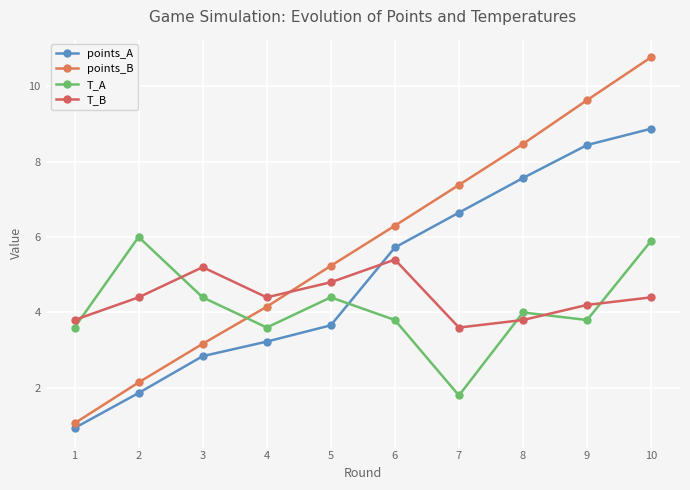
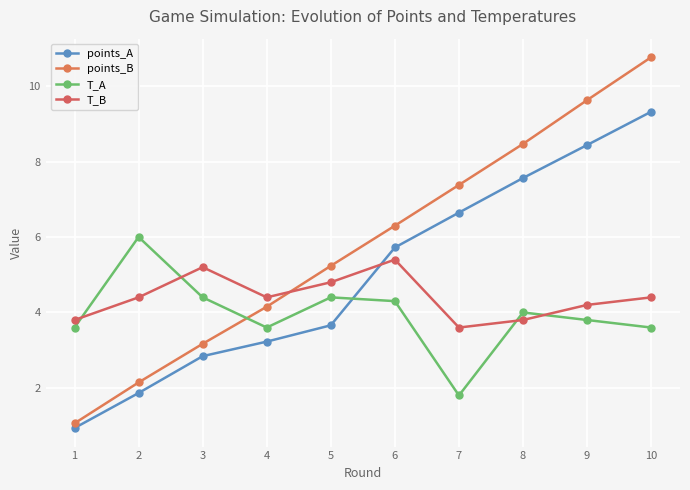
  {
    "points_A": {
      "1": 0.9,
      "2": 1.9,
      "3": 2.8,
      "4": 3.2,
      "5": 3.7,
      "6": 5.7,
      "7": 6.6,
      "8": 7.6,
      "9": 8.4,
-     "10": 8.9
+     "10": 9.3
    },
    "T_A": {
      "1": 3.6,
      "2": 6.0,
      "3": 4.4,
      "4": 3.6,
      "5": 4.4,
-     "6": 3.8,
+     "6": 4.3,
      "7": 1.8,
      "8": 4.0,
      "9": 3.8,
-     "10": 5.9
+     "10": 3.6
    }
  }
